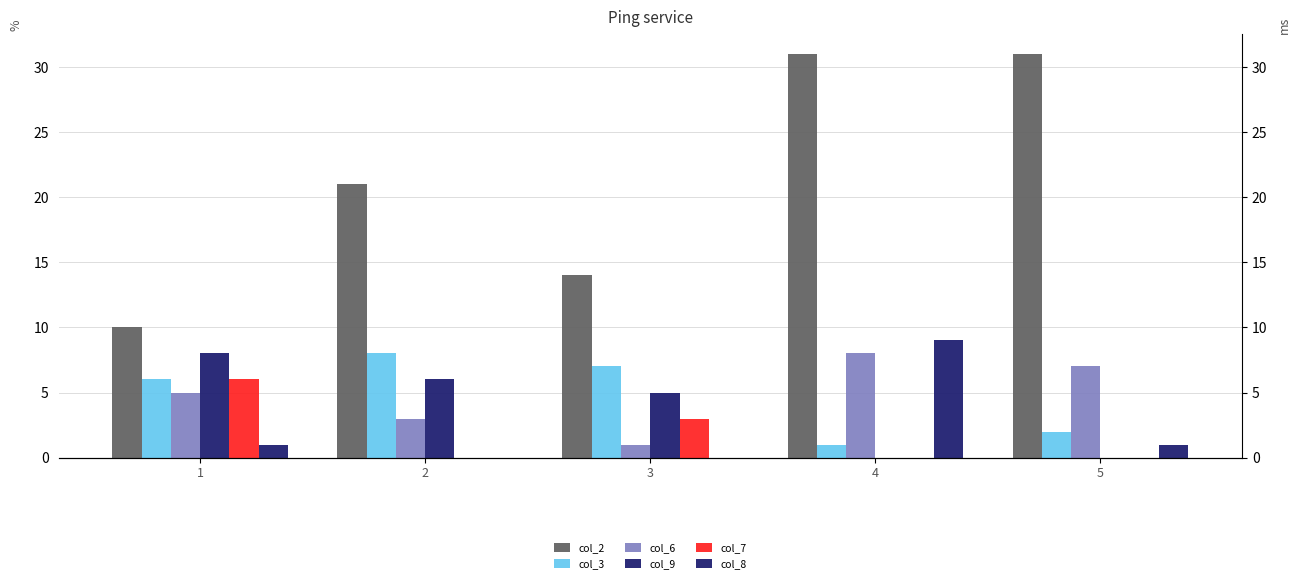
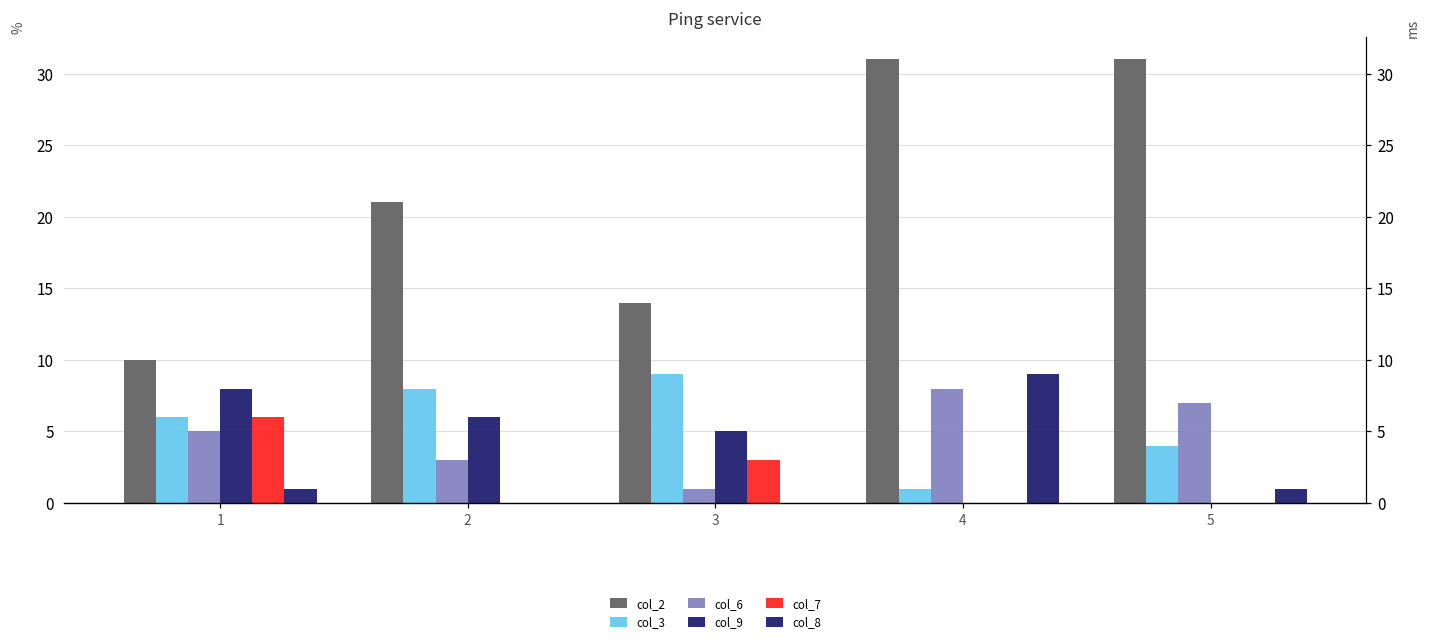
  {
    "col_2": {
      "1": 10,
      "2": 21,
      "3": 14,
      "4": 31,
      "5": 31
    },
    "col_3": {
      "1": 6,
      "2": 8,
-     "3": 7,
+     "3": 9,
      "4": 1,
-     "5": 2
+     "5": 4
    },
    "col_6": {
      "1": 5,
      "2": 3,
      "3": 1,
      "4": 8,
      "5": 7
    },
    "col_7": {
      "1": 6,
      "2": 0,
      "3": 3,
      "4": 0,
      "5": 0
    }
  }
